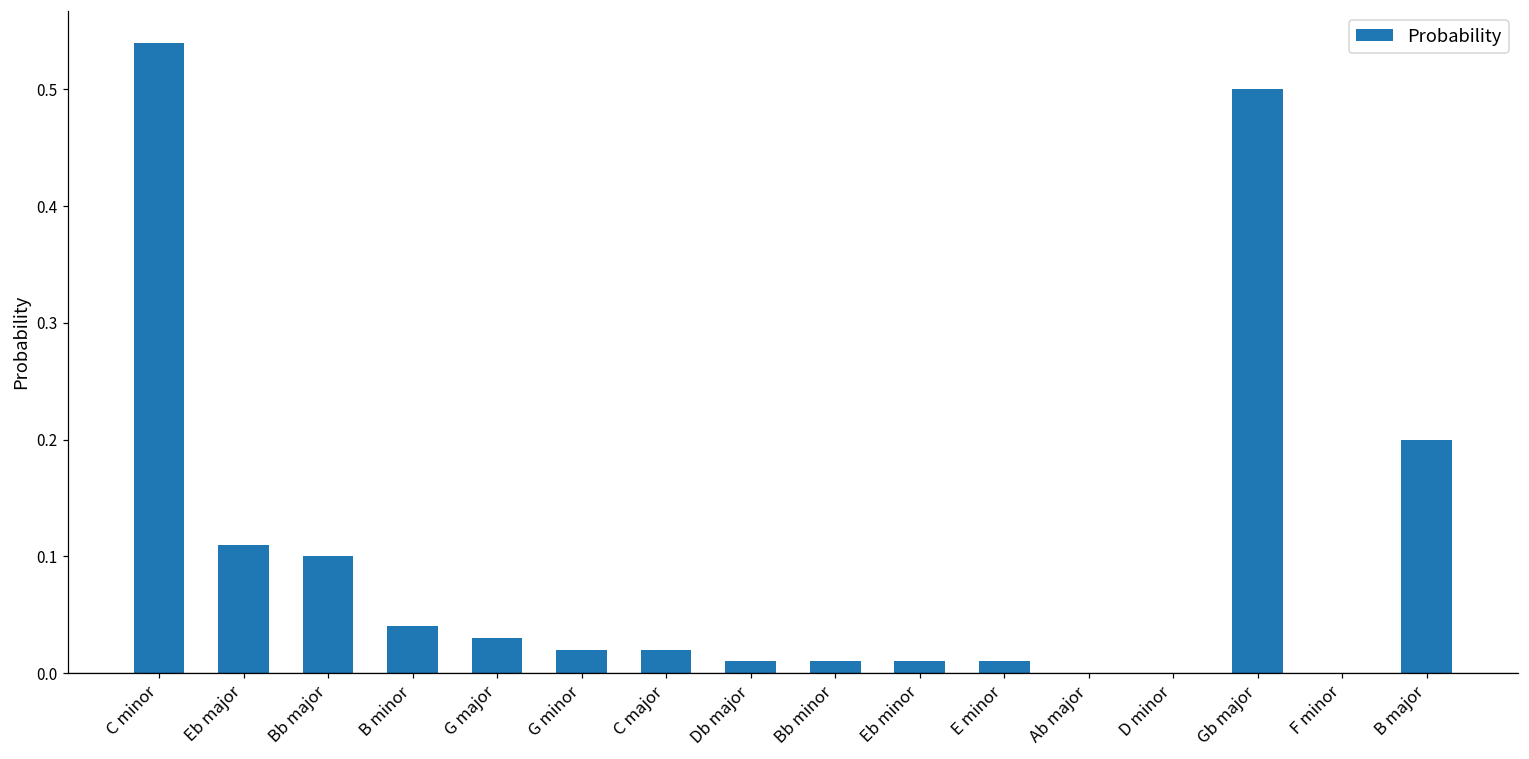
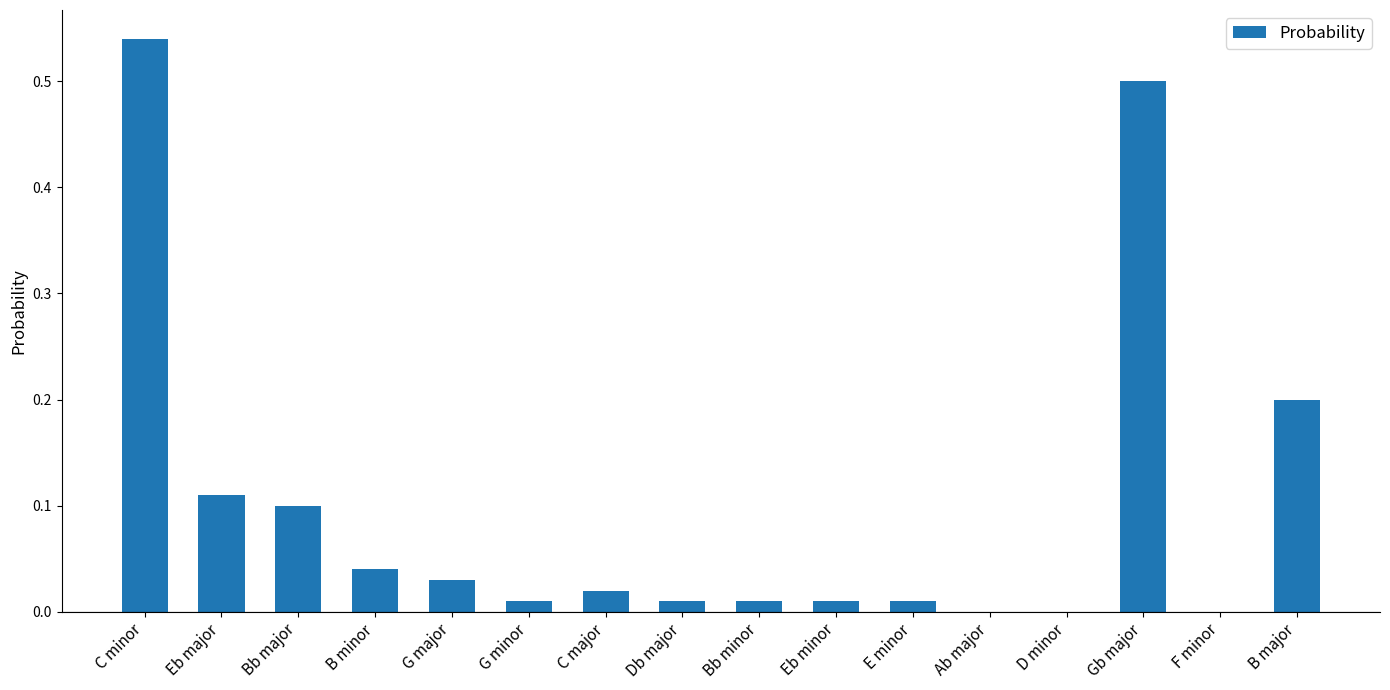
  {
    "C minor": 0.54,
    "Eb major": 0.11,
    "Bb major": 0.10,
    "B minor": 0.04,
    "G major": 0.03,
-   "G minor": 0.02,
+   "G minor": 0.01,
    "C major": 0.02,
    "Db major": 0.01,
    "Bb minor": 0.01,
    "Eb minor": 0.01,
    "E minor": 0.01,
    "Ab major": 0.00,
    "D minor": 0.00,
    "Gb major": 0.50,
    "F minor": 0.00,
    "B major": 0.20
  }
